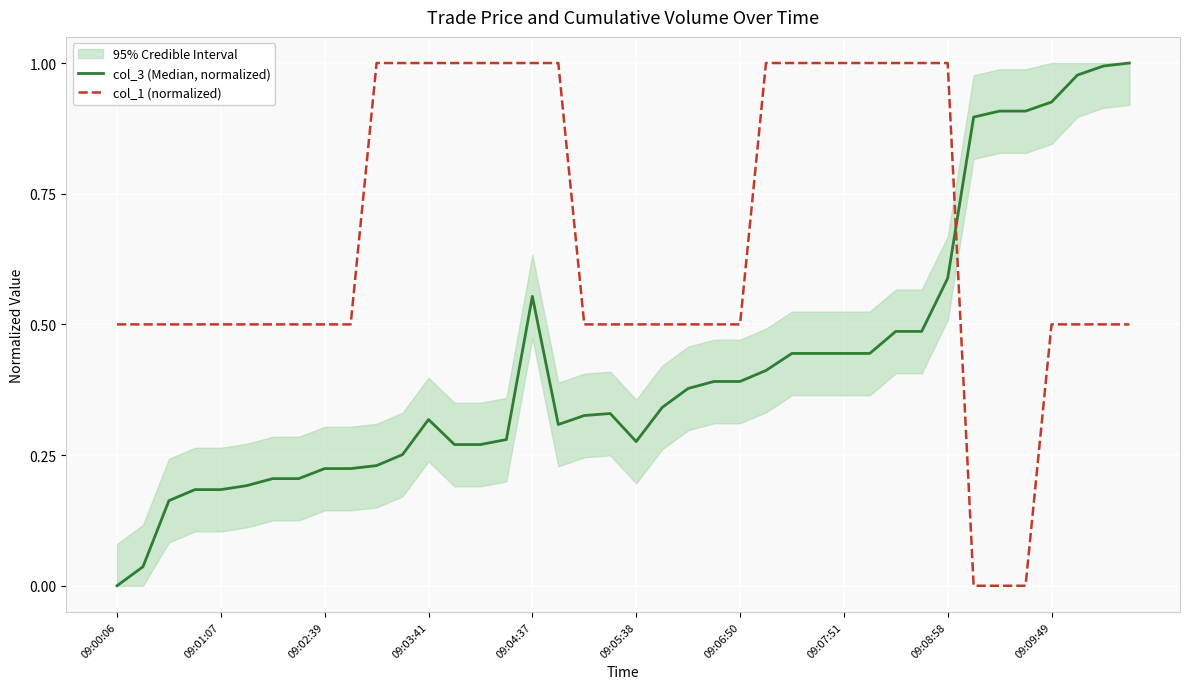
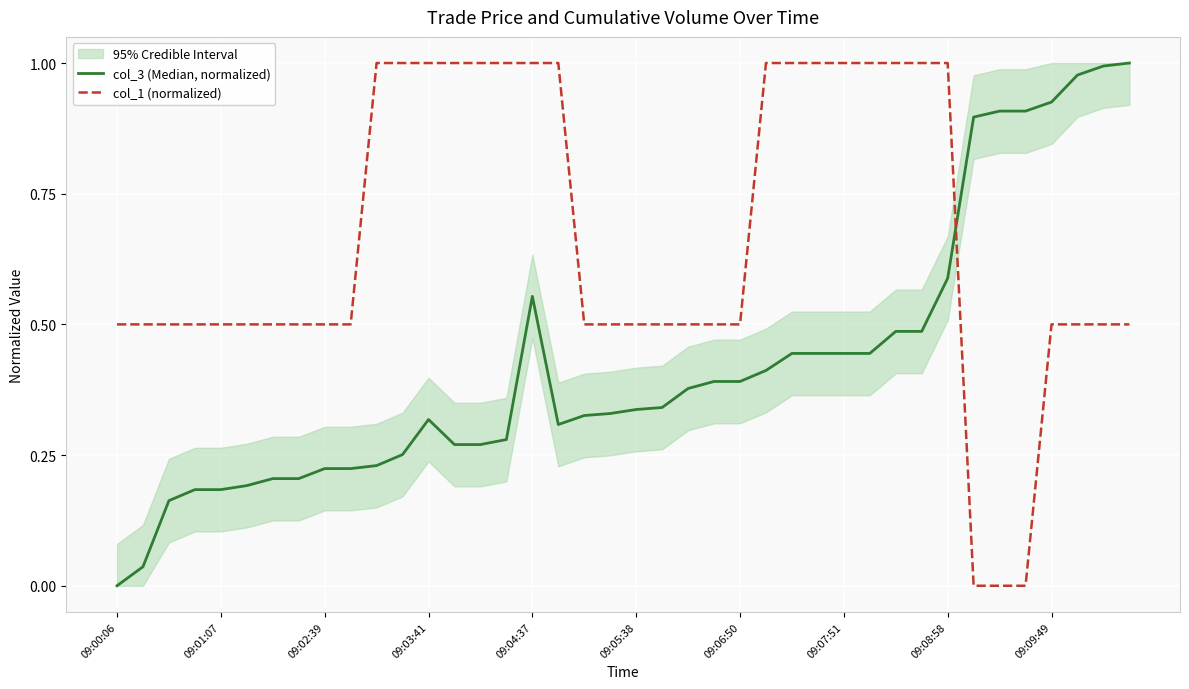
  {
    "col_3 (Median, normalized)": {
      "09:00:06": 0.00,
      "09:01:07": 0.18,
      "09:02:39": 0.22,
      "09:03:41": 0.32,
      "09:04:37": 0.55,
-     "09:05:38": 0.28,
+     "09:05:38": 0.34,
      "09:06:50": 0.39,
      "09:07:51": 0.44,
      "09:08:58": 0.59,
      "09:09:49": 0.93
    },
    "95% Credible Interval": {
      "09:00:06": 0.08
    },
    "col_1 (normalized)": {
      "09:00:06": 0.50,
      "09:01:07": 0.50,
      "09:02:39": 0.50,
      "09:03:41": 1.00,
      "09:04:37": 1.00,
      "09:05:38": 0.50,
      "09:06:50": 0.50,
      "09:07:51": 1.00,
      "09:08:58": 1.00,
      "09:09:49": 0.50
    }
  }
